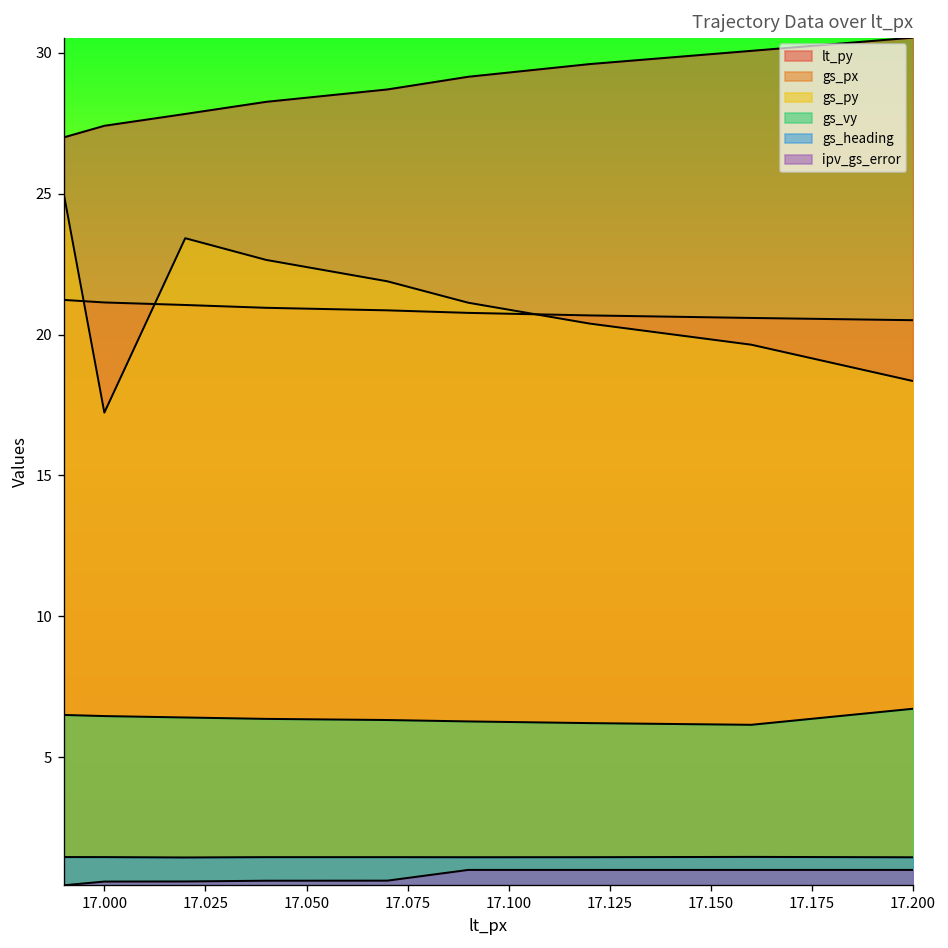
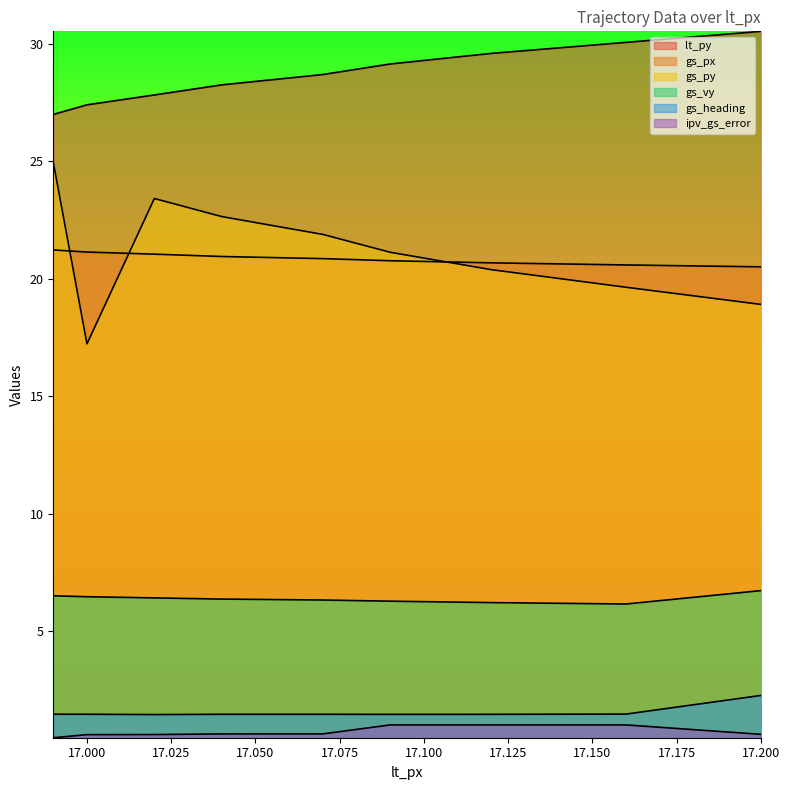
  {
    "gs_py": {
      "17.000": 17.2,
-     "17.200": 18.4
+     "17.200": 18.9
    },
    "gs_vy": {
      "17.000": 6.5,
      "17.200": 6.7
    },
    "gs_heading": {
      "17.000": 1.5,
-     "17.200": 1.4
+     "17.200": 2.3
    },
    "ipv_gs_error": {
      "17.000": 0.6,
-     "17.200": 1.0
+     "17.200": 0.6
    }
  }
